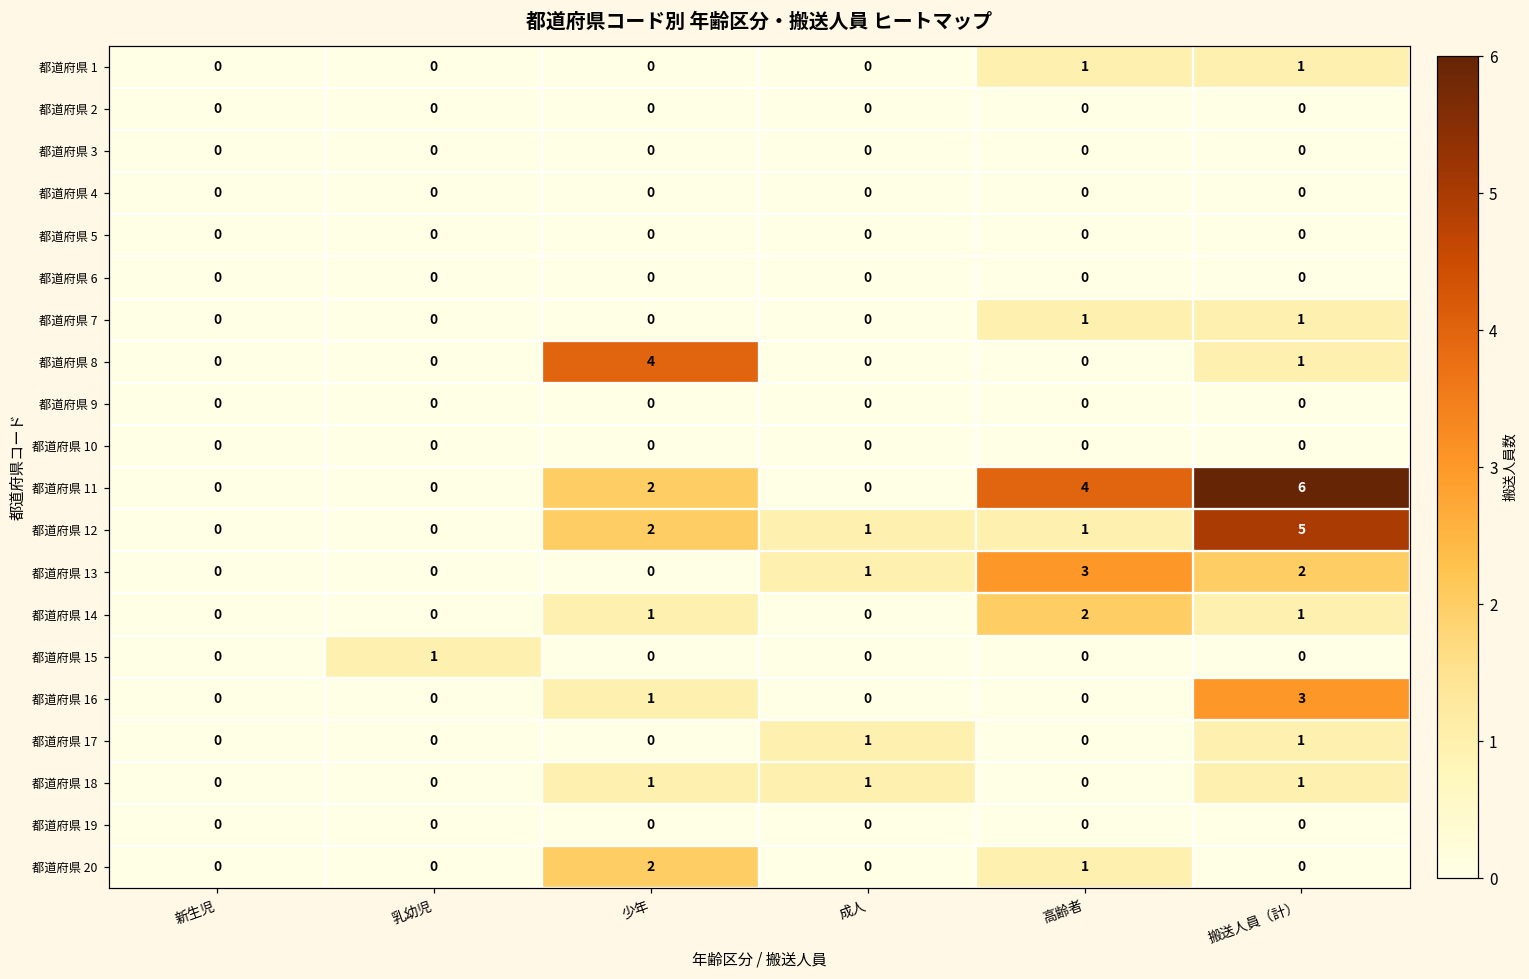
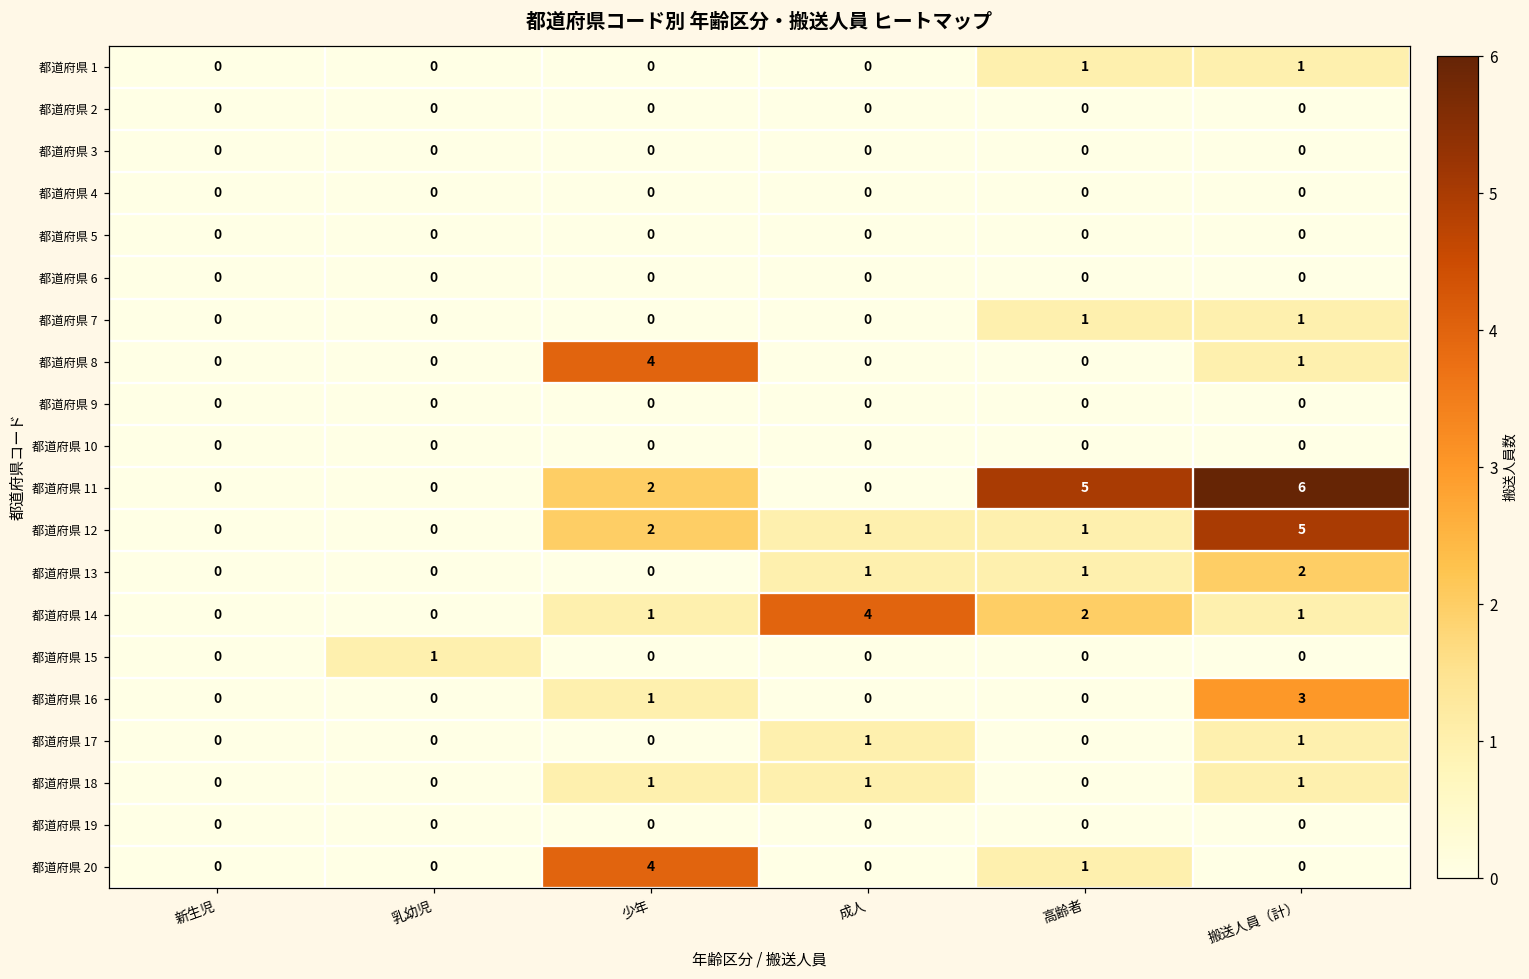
  {
    "都道府県 1": {
      "新生児": 0,
      "乳幼児": 0,
      "少年": 0,
      "成人": 0,
      "高齢者": 1,
      "搬送人員（計）": 1
    },
    "都道府県 2": {
      "新生児": 0,
      "乳幼児": 0,
      "少年": 0,
      "成人": 0,
      "高齢者": 0,
      "搬送人員（計）": 0
    },
    "都道府県 3": {
      "新生児": 0,
      "乳幼児": 0,
      "少年": 0,
      "成人": 0,
      "高齢者": 0,
      "搬送人員（計）": 0
    },
    "都道府県 4": {
      "新生児": 0,
      "乳幼児": 0,
      "少年": 0,
      "成人": 0,
      "高齢者": 0,
      "搬送人員（計）": 0
    },
    "都道府県 5": {
      "新生児": 0,
      "乳幼児": 0,
      "少年": 0,
      "成人": 0,
      "高齢者": 0,
      "搬送人員（計）": 0
    },
    "都道府県 6": {
      "新生児": 0,
      "乳幼児": 0,
      "少年": 0,
      "成人": 0,
      "高齢者": 0,
      "搬送人員（計）": 0
    },
    "都道府県 7": {
      "新生児": 0,
      "乳幼児": 0,
      "少年": 0,
      "成人": 0,
      "高齢者": 1,
      "搬送人員（計）": 1
    },
    "都道府県 8": {
      "新生児": 0,
      "乳幼児": 0,
      "少年": 4,
      "成人": 0,
      "高齢者": 0,
      "搬送人員（計）": 1
    },
    "都道府県 9": {
      "新生児": 0,
      "乳幼児": 0,
      "少年": 0,
      "成人": 0,
      "高齢者": 0,
      "搬送人員（計）": 0
    },
    "都道府県 10": {
      "新生児": 0,
      "乳幼児": 0,
      "少年": 0,
      "成人": 0,
      "高齢者": 0,
      "搬送人員（計）": 0
    },
    "都道府県 11": {
      "新生児": 0,
      "乳幼児": 0,
      "少年": 2,
      "成人": 0,
-     "高齢者": 4,
+     "高齢者": 5,
      "搬送人員（計）": 6
    },
    "都道府県 12": {
      "新生児": 0,
      "乳幼児": 0,
      "少年": 2,
      "成人": 1,
      "高齢者": 1,
      "搬送人員（計）": 5
    },
    "都道府県 13": {
      "新生児": 0,
      "乳幼児": 0,
      "少年": 0,
      "成人": 1,
-     "高齢者": 3,
+     "高齢者": 1,
      "搬送人員（計）": 2
    },
    "都道府県 14": {
      "新生児": 0,
      "乳幼児": 0,
      "少年": 1,
-     "成人": 0,
+     "成人": 4,
      "高齢者": 2,
      "搬送人員（計）": 1
    },
    "都道府県 15": {
      "新生児": 0,
      "乳幼児": 1,
      "少年": 0,
      "成人": 0,
      "高齢者": 0,
      "搬送人員（計）": 0
    },
    "都道府県 16": {
      "新生児": 0,
      "乳幼児": 0,
      "少年": 1,
      "成人": 0,
      "高齢者": 0,
      "搬送人員（計）": 3
    },
    "都道府県 17": {
      "新生児": 0,
      "乳幼児": 0,
      "少年": 0,
      "成人": 1,
      "高齢者": 0,
      "搬送人員（計）": 1
    },
    "都道府県 18": {
      "新生児": 0,
      "乳幼児": 0,
      "少年": 1,
      "成人": 1,
      "高齢者": 0,
      "搬送人員（計）": 1
    },
    "都道府県 19": {
      "新生児": 0,
      "乳幼児": 0,
      "少年": 0,
      "成人": 0,
      "高齢者": 0,
      "搬送人員（計）": 0
    },
    "都道府県 20": {
      "新生児": 0,
      "乳幼児": 0,
-     "少年": 2,
+     "少年": 4,
      "成人": 0,
      "高齢者": 1,
      "搬送人員（計）": 0
    }
  }
